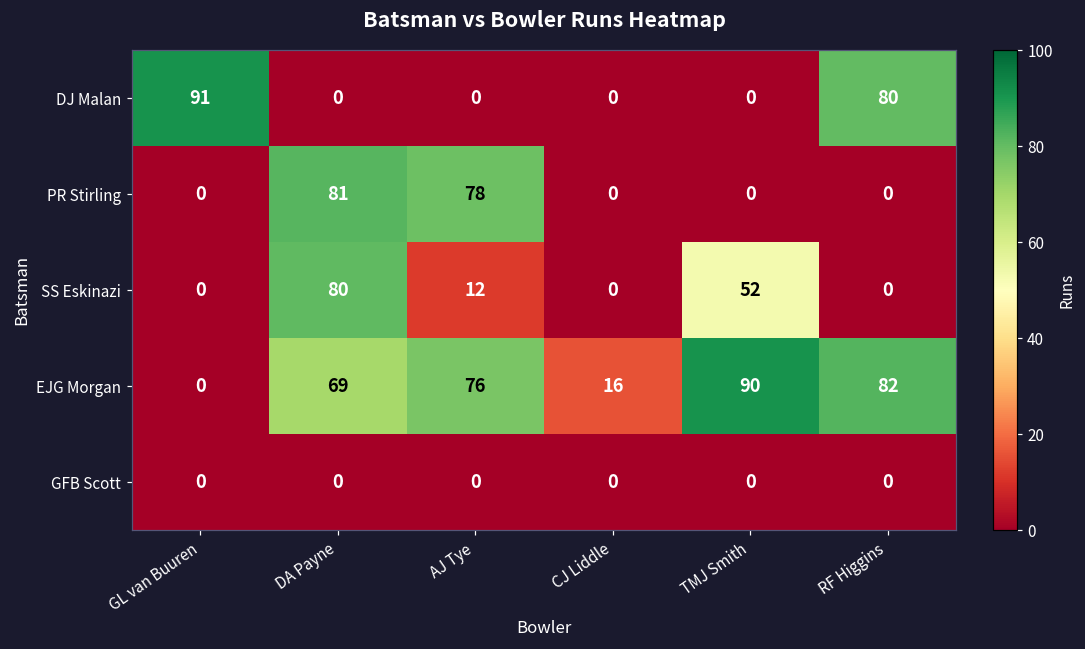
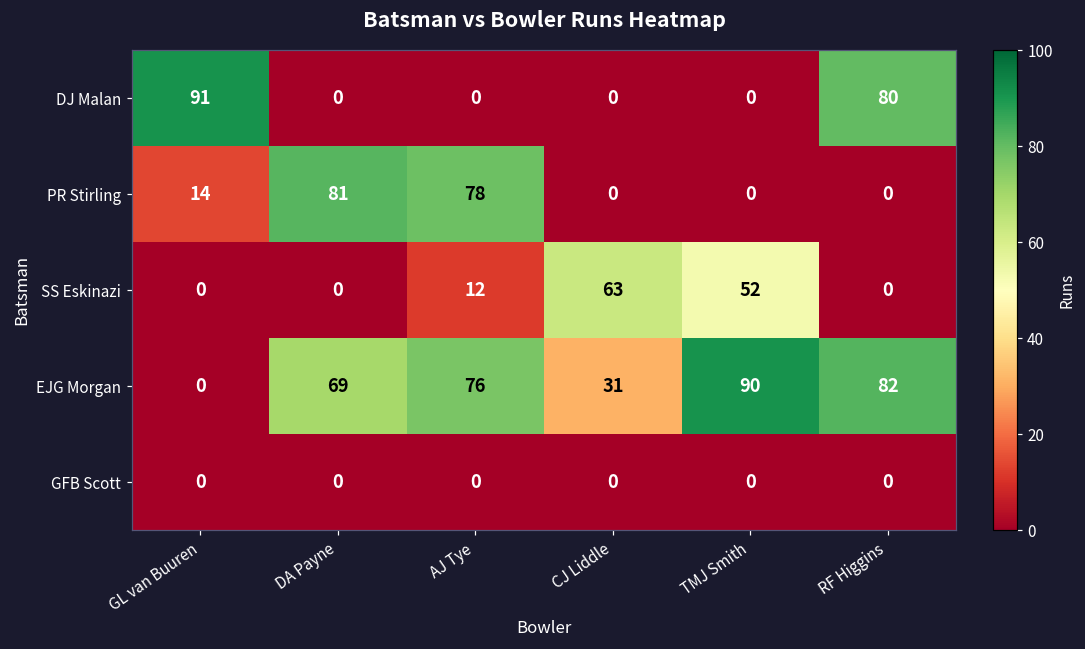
  {
    "DJ Malan": {
      "GL van Buuren": 91,
      "DA Payne": 0,
      "AJ Tye": 0,
      "CJ Liddle": 0,
      "TMJ Smith": 0,
      "RF Higgins": 80
    },
    "PR Stirling": {
-     "GL van Buuren": 0,
+     "GL van Buuren": 14,
      "DA Payne": 81,
      "AJ Tye": 78,
      "CJ Liddle": 0,
      "TMJ Smith": 0,
      "RF Higgins": 0
    },
    "SS Eskinazi": {
      "GL van Buuren": 0,
-     "DA Payne": 80,
+     "DA Payne": 0,
      "AJ Tye": 12,
-     "CJ Liddle": 0,
+     "CJ Liddle": 63,
      "TMJ Smith": 52,
      "RF Higgins": 0
    },
    "EJG Morgan": {
      "GL van Buuren": 0,
      "DA Payne": 69,
      "AJ Tye": 76,
-     "CJ Liddle": 16,
+     "CJ Liddle": 31,
      "TMJ Smith": 90,
      "RF Higgins": 82
    },
    "GFB Scott": {
      "GL van Buuren": 0,
      "DA Payne": 0,
      "AJ Tye": 0,
      "CJ Liddle": 0,
      "TMJ Smith": 0,
      "RF Higgins": 0
    }
  }
